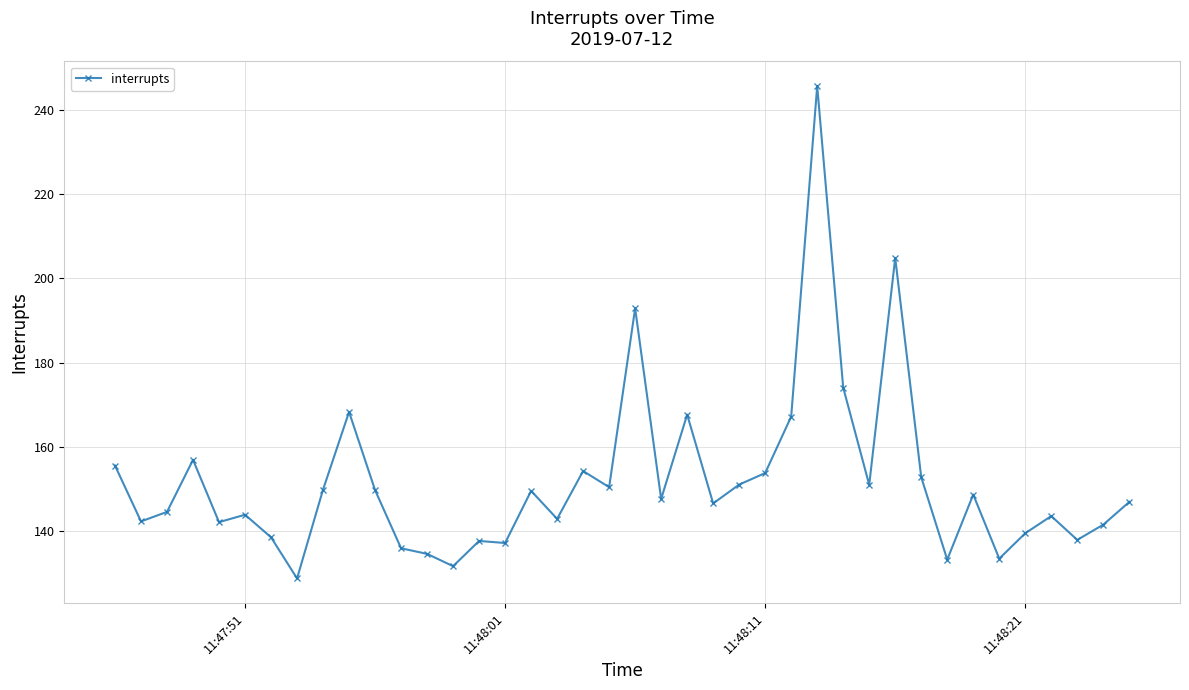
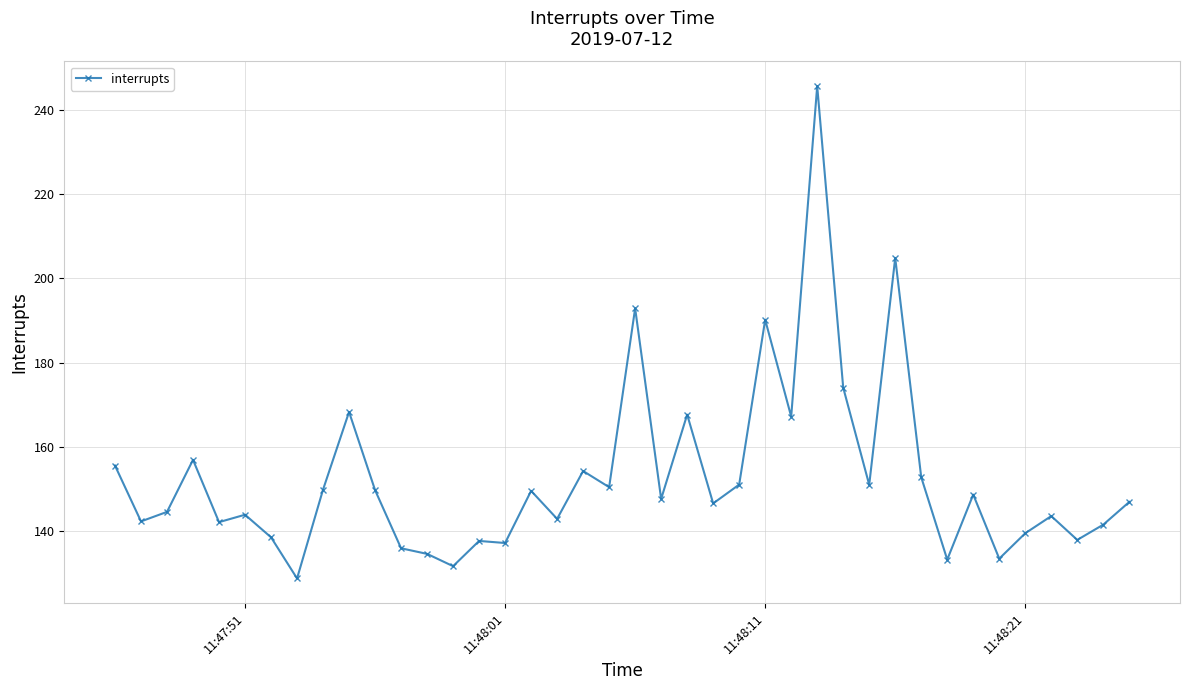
  {
    "11:47:51": 144,
    "11:48:01": 137,
-   "11:48:11": 154,
+   "11:48:11": 190,
    "11:48:21": 140
  }
